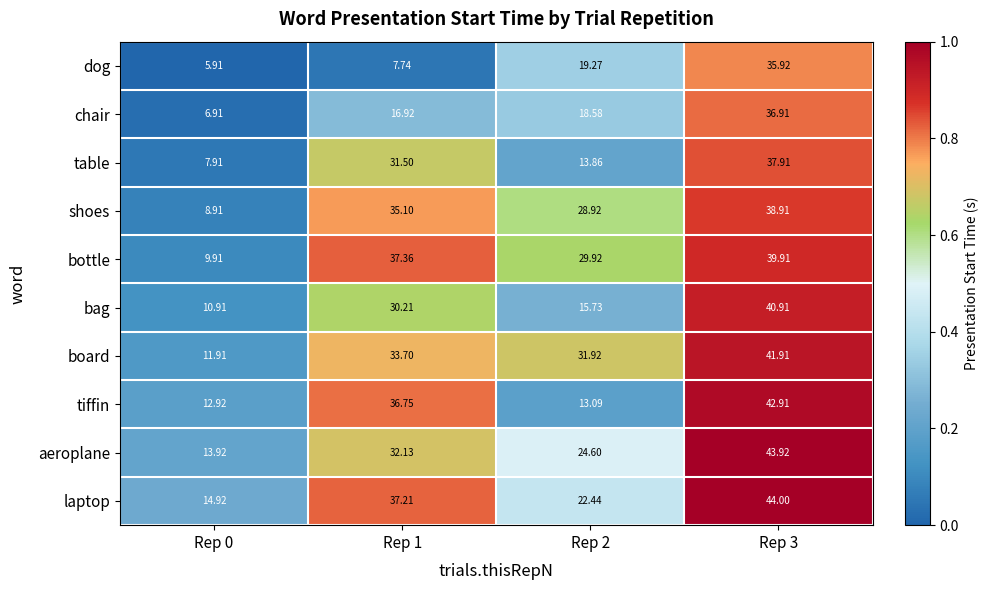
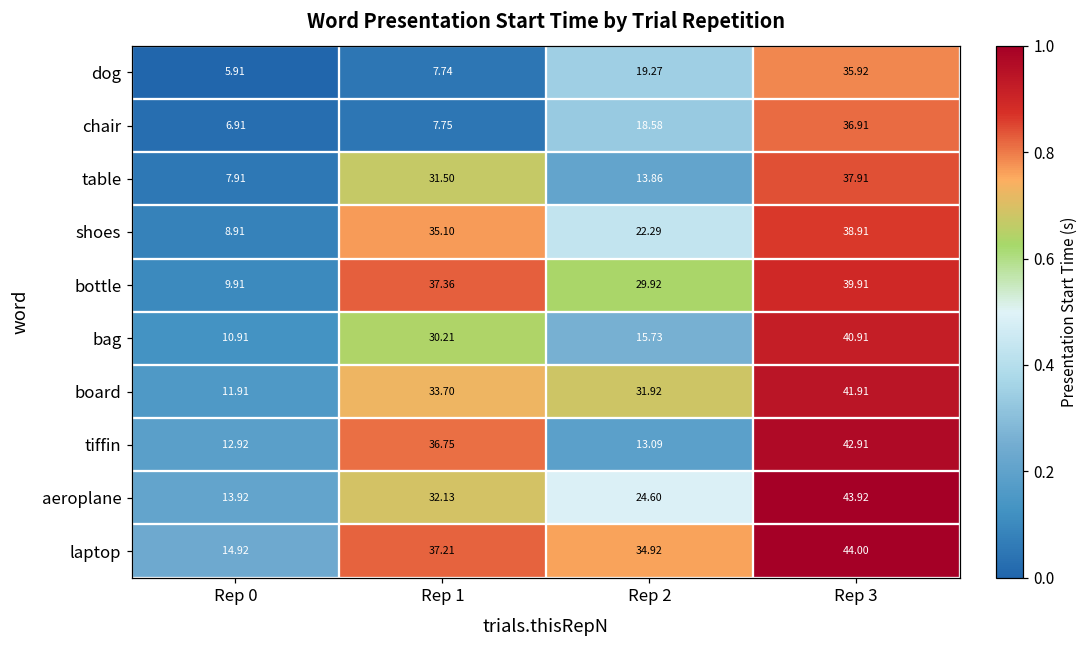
  {
    "dog": {
      "Rep 0": 5.91,
      "Rep 1": 7.74,
      "Rep 2": 19.27,
      "Rep 3": 35.92
    },
    "chair": {
      "Rep 0": 6.91,
-     "Rep 1": 16.92,
+     "Rep 1": 7.75,
      "Rep 2": 18.58,
      "Rep 3": 36.91
    },
    "table": {
      "Rep 0": 7.91,
      "Rep 1": 31.50,
      "Rep 2": 13.86,
      "Rep 3": 37.91
    },
    "shoes": {
      "Rep 0": 8.91,
      "Rep 1": 35.10,
-     "Rep 2": 28.92,
+     "Rep 2": 22.29,
      "Rep 3": 38.91
    },
    "bottle": {
      "Rep 0": 9.91,
      "Rep 1": 37.36,
      "Rep 2": 29.92,
      "Rep 3": 39.91
    },
    "bag": {
      "Rep 0": 10.91,
      "Rep 1": 30.21,
      "Rep 2": 15.73,
      "Rep 3": 40.91
    },
    "board": {
      "Rep 0": 11.91,
      "Rep 1": 33.70,
      "Rep 2": 31.92,
      "Rep 3": 41.91
    },
    "tiffin": {
      "Rep 0": 12.92,
      "Rep 1": 36.75,
      "Rep 2": 13.09,
      "Rep 3": 42.91
    },
    "aeroplane": {
      "Rep 0": 13.92,
      "Rep 1": 32.13,
      "Rep 2": 24.60,
      "Rep 3": 43.92
    },
    "laptop": {
      "Rep 0": 14.92,
      "Rep 1": 37.21,
-     "Rep 2": 22.44,
+     "Rep 2": 34.92,
      "Rep 3": 44.00
    }
  }
